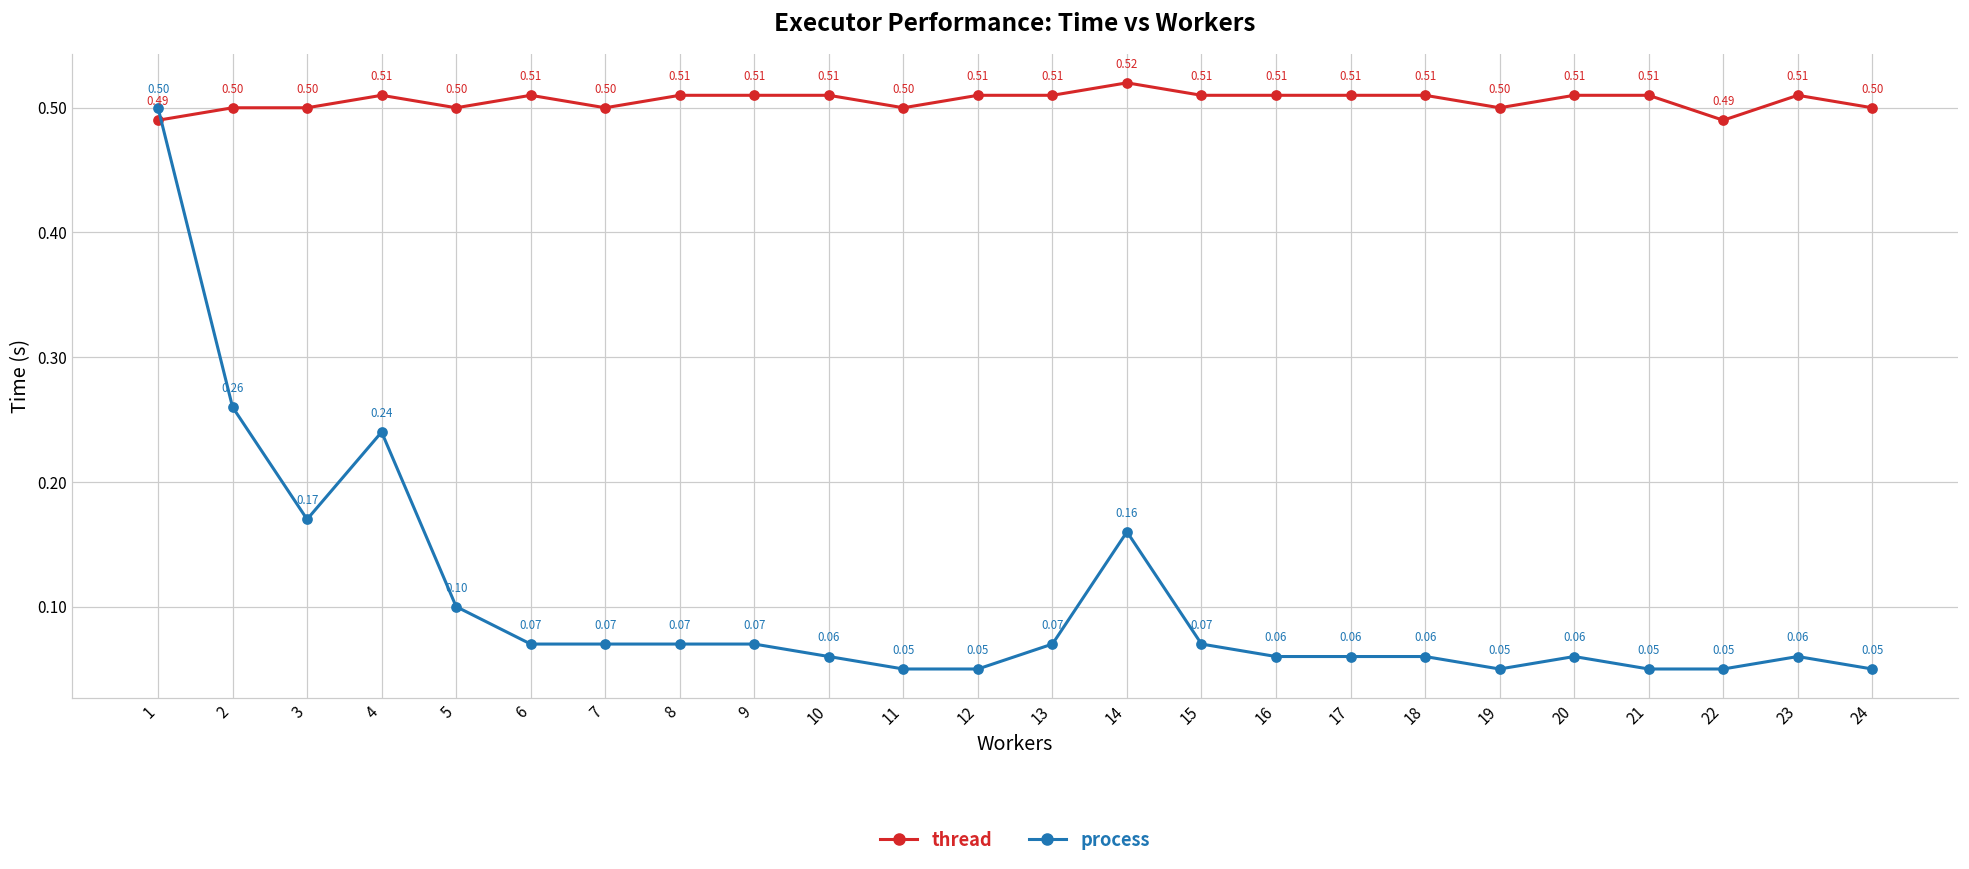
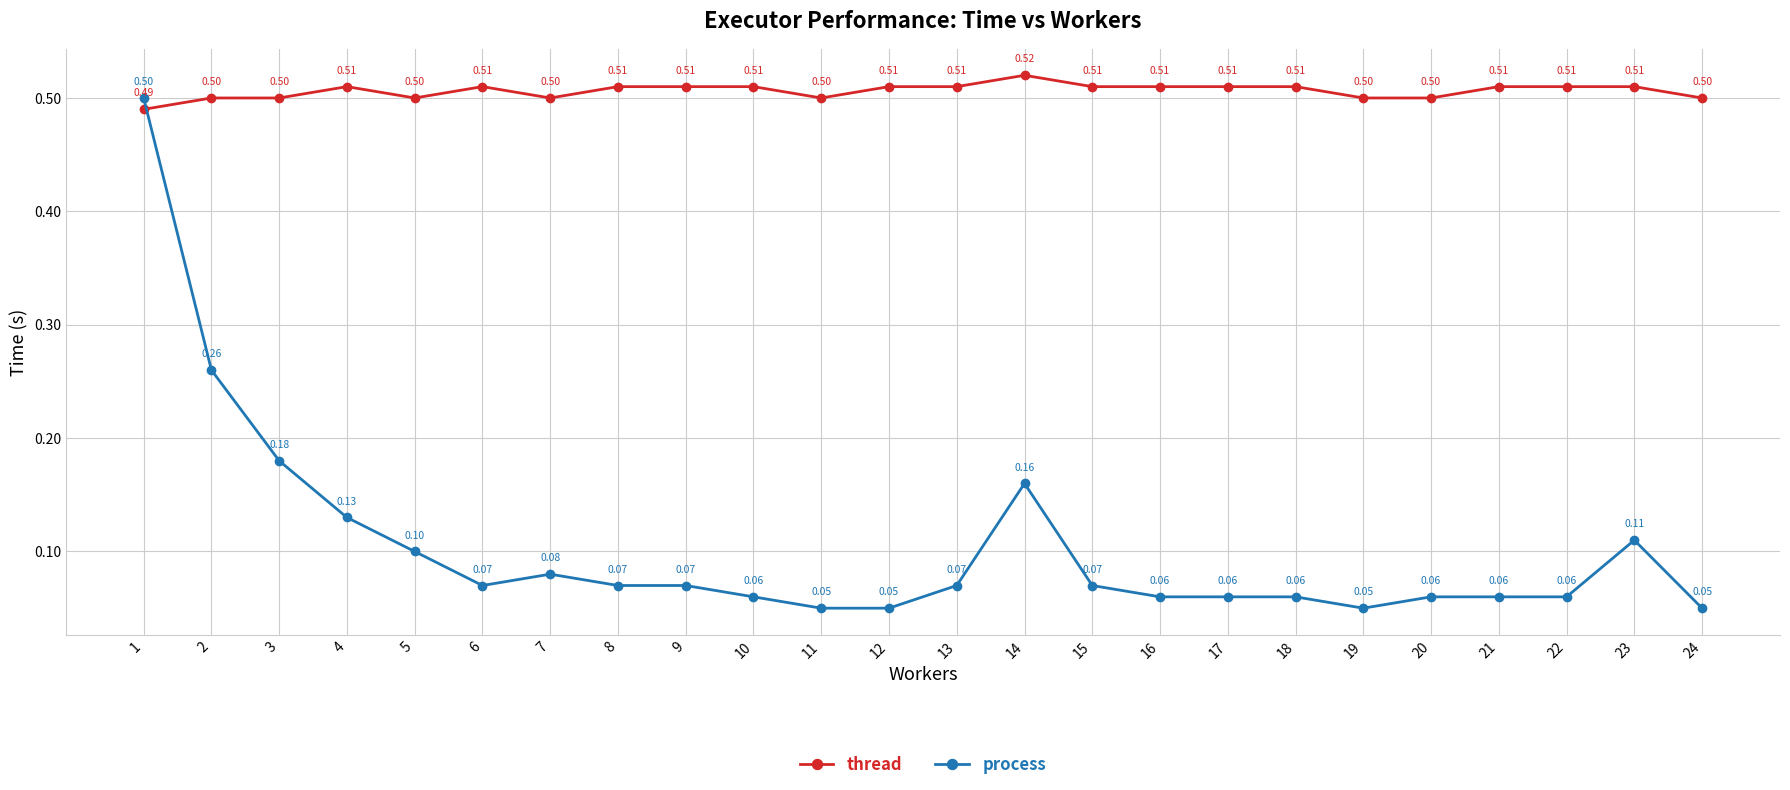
  {
    "thread": {
      "2": 0.50,
      "3": 0.50,
      "4": 0.51,
      "5": 0.50,
      "6": 0.51,
      "7": 0.50,
      "8": 0.51,
      "9": 0.51,
      "10": 0.51,
      "11": 0.50,
      "12": 0.51,
      "13": 0.51,
      "14": 0.52,
      "15": 0.51,
      "16": 0.51,
      "17": 0.51,
      "18": 0.51,
      "19": 0.50,
-     "20": 0.51,
+     "20": 0.50,
      "21": 0.51,
-     "22": 0.49,
+     "22": 0.51,
      "23": 0.51,
      "24": 0.50
    },
    "process": {
      "1": 0.50,
      "2": 0.26,
-     "3": 0.17,
-     "4": 0.24,
+     "3": 0.18,
+     "4": 0.13,
      "5": 0.10,
      "6": 0.07,
-     "7": 0.07,
+     "7": 0.08,
      "8": 0.07,
      "9": 0.07,
      "10": 0.06,
      "11": 0.05,
      "12": 0.05,
      "13": 0.07,
      "14": 0.16,
      "15": 0.07,
      "16": 0.06,
      "17": 0.06,
      "18": 0.06,
      "19": 0.05,
      "20": 0.06,
-     "21": 0.05,
-     "22": 0.05,
-     "23": 0.06,
+     "21": 0.06,
+     "22": 0.06,
+     "23": 0.11,
      "24": 0.05
    }
  }
